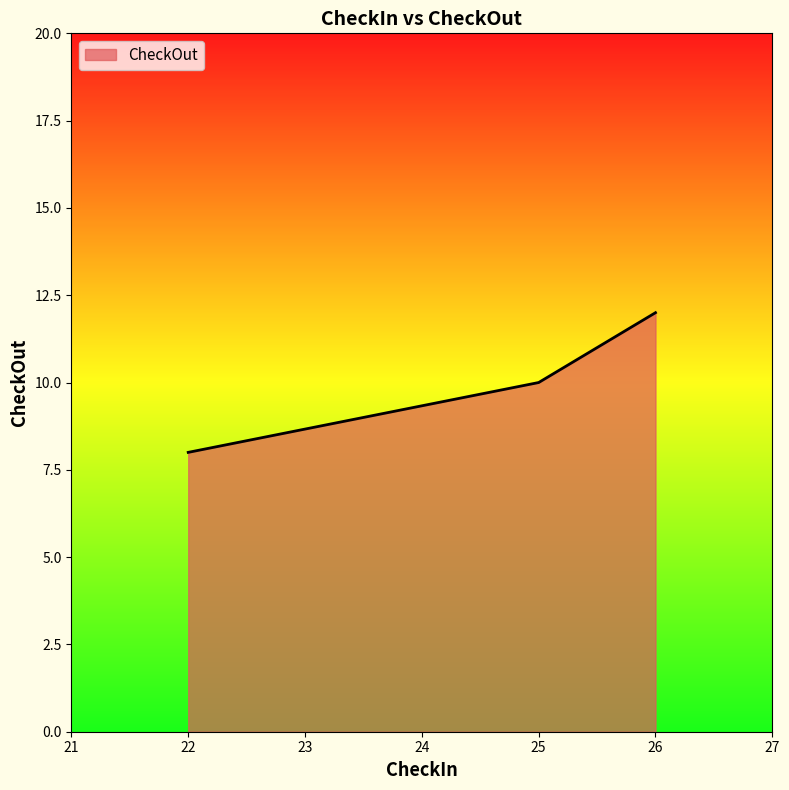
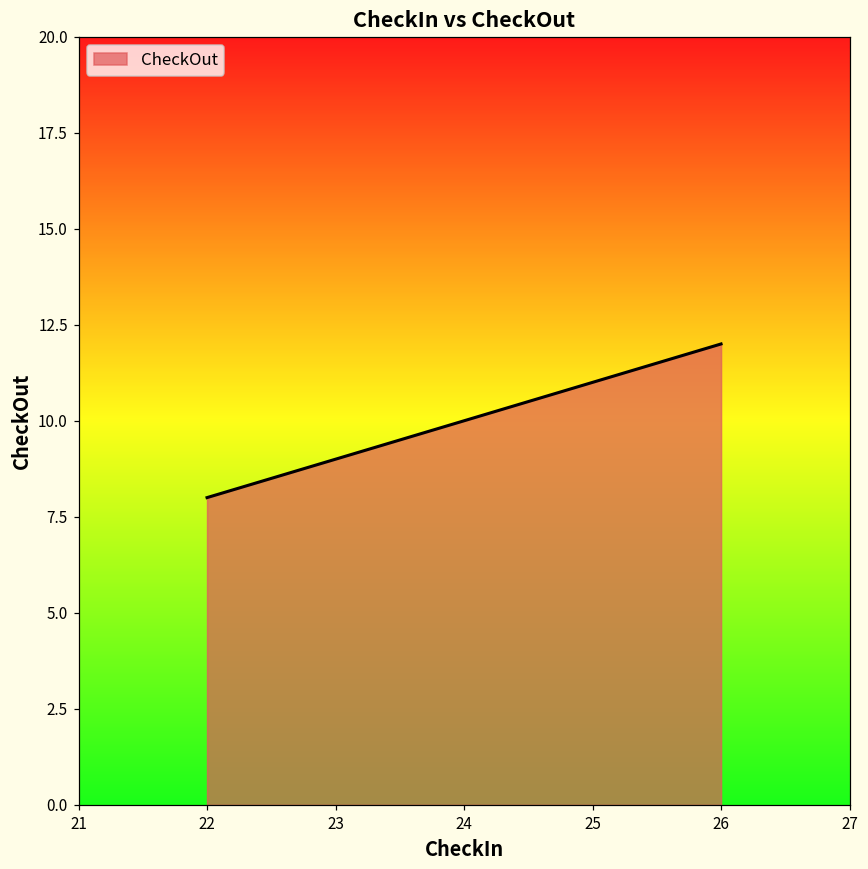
  {
    "22": 8,
-   "25": 10,
+   "25": 11,
    "26": 12
  }
